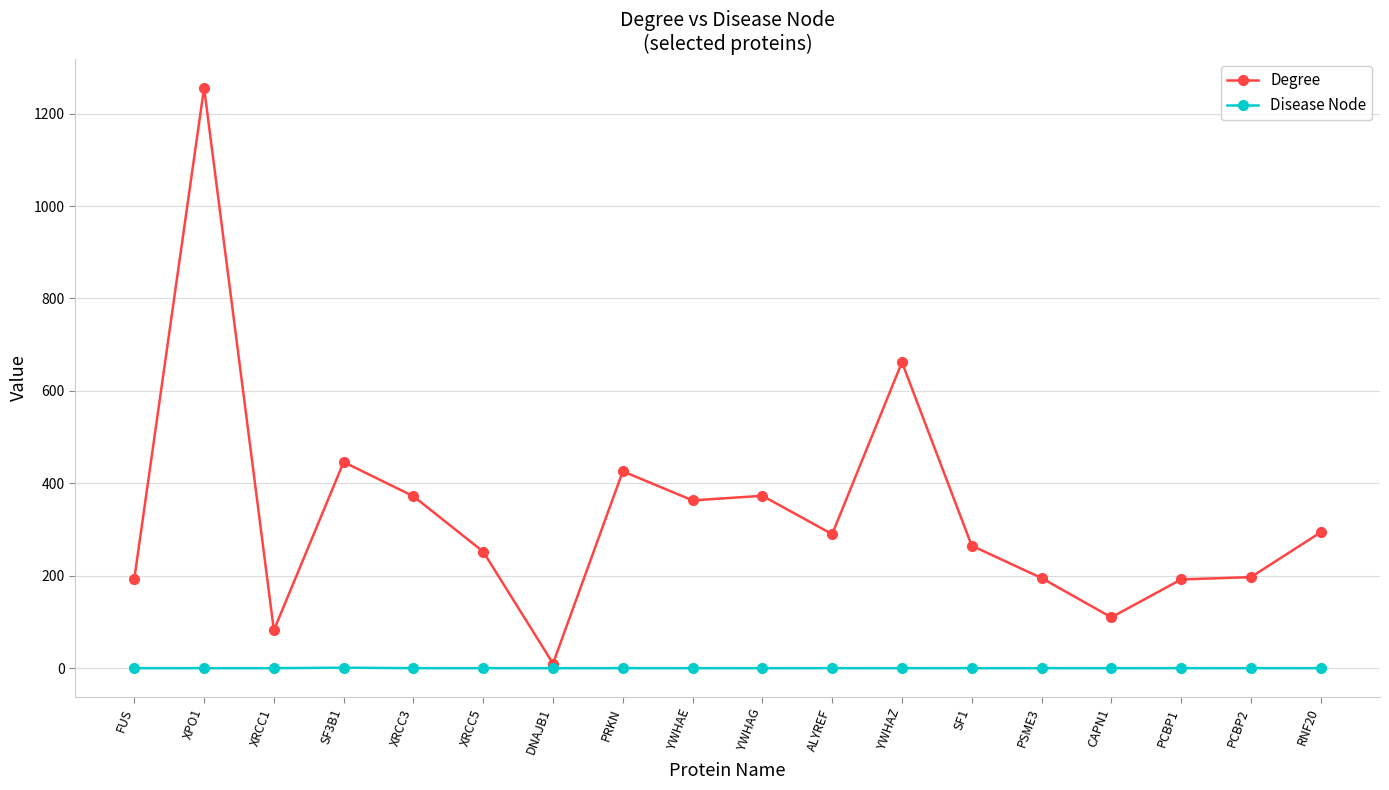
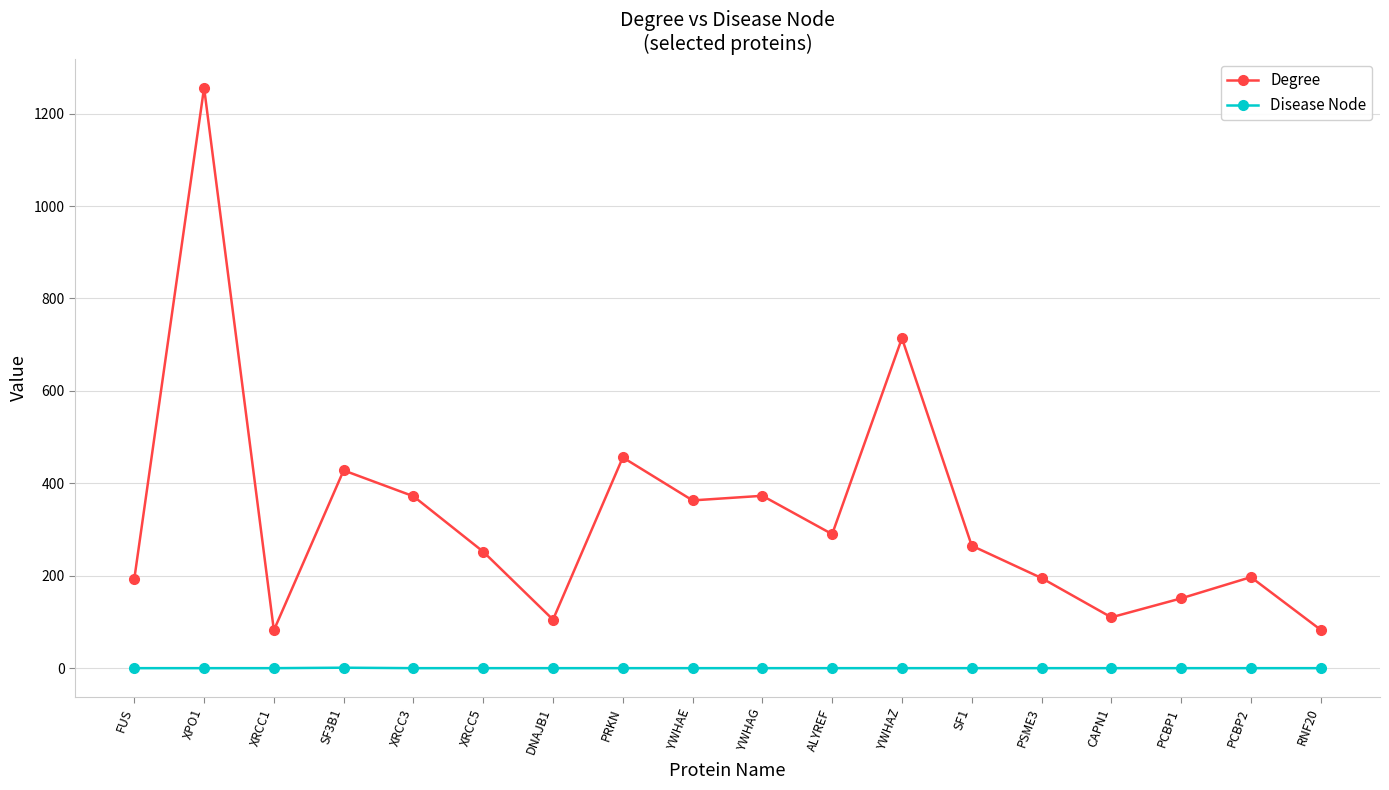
  {
    "Degree": {
      "FUS": 190,
      "XPO1": 1260,
      "XRCC1": 80,
-     "SF3B1": 450,
+     "SF3B1": 430,
      "XRCC3": 370,
      "XRCC5": 250,
-     "DNAJB1": 10,
-     "PRKN": 430,
+     "DNAJB1": 110,
+     "PRKN": 460,
      "YWHAE": 360,
      "YWHAG": 370,
      "ALYREF": 290,
-     "YWHAZ": 660,
+     "YWHAZ": 710,
      "SF1": 270,
      "PSME3": 200,
      "CAPN1": 110,
-     "PCBP1": 190,
+     "PCBP1": 150,
      "PCBP2": 200,
-     "RNF20": 290
+     "RNF20": 80
    },
    "Disease Node": {
      "FUS": 0,
      "XPO1": 0,
      "XRCC1": 0,
      "SF3B1": 0,
      "XRCC3": 0,
      "XRCC5": 0,
      "DNAJB1": 0,
      "PRKN": 0,
      "YWHAE": 0,
      "YWHAG": 0,
      "ALYREF": 0,
      "YWHAZ": 0,
      "SF1": 0,
      "PSME3": 0,
      "CAPN1": 0,
      "PCBP1": 0,
      "PCBP2": 0,
      "RNF20": 0
    }
  }
